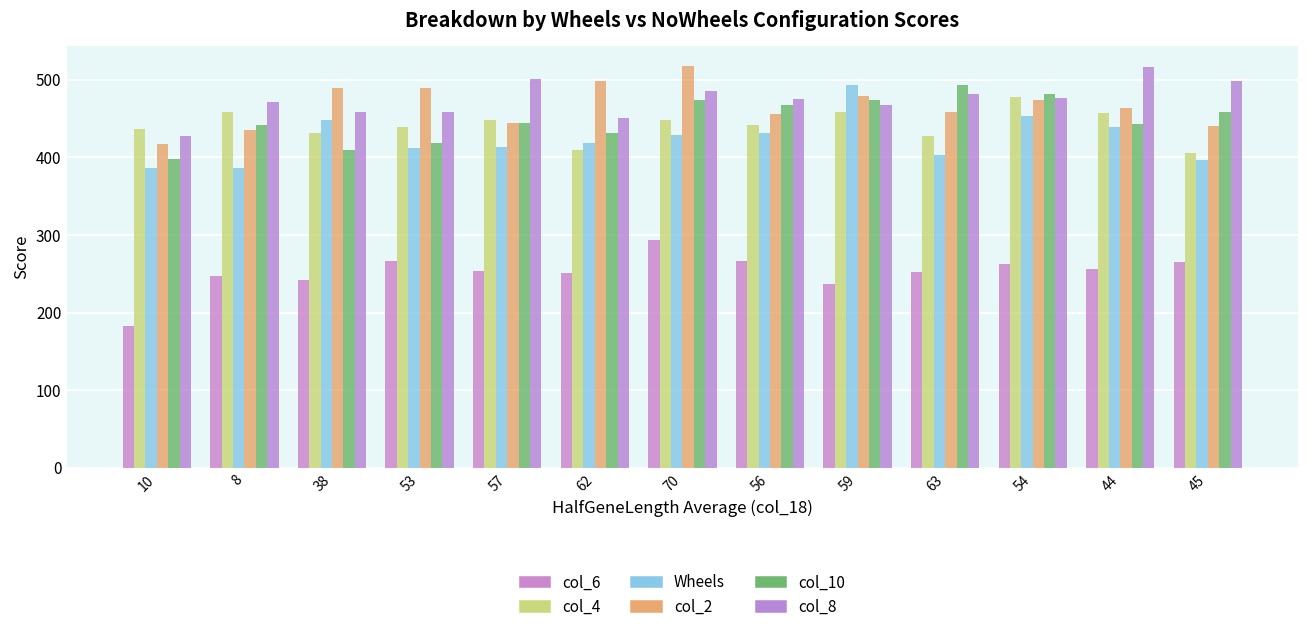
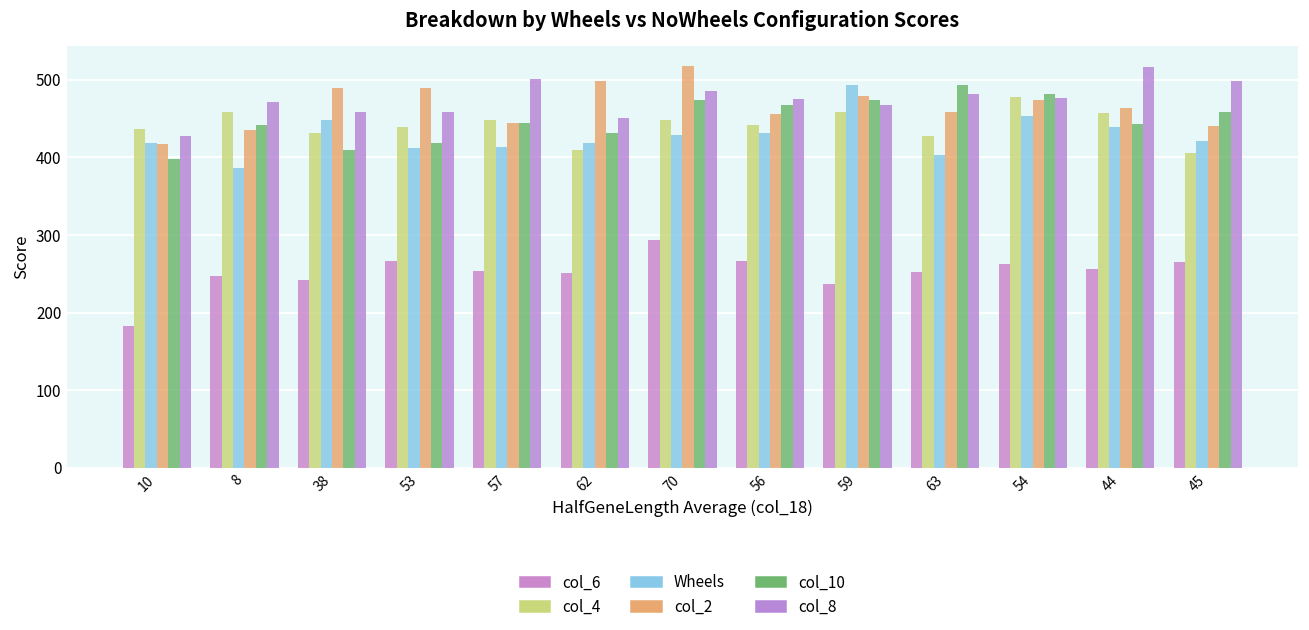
  {
    "Wheels": {
-     "10": 390,
+     "10": 420,
      "8": 390,
      "38": 450,
      "53": 410,
      "57": 410,
      "62": 420,
      "70": 430,
      "56": 430,
      "59": 490,
      "63": 400,
      "54": 450,
      "44": 440,
-     "45": 400
+     "45": 420
    },
    "col_10": {
      "10": 400,
      "8": 440,
      "38": 410,
      "53": 420,
      "57": 450,
      "62": 430,
      "70": 470,
      "56": 470,
      "59": 470,
      "63": 490,
      "54": 480,
      "44": 440,
      "45": 460
    }
  }
